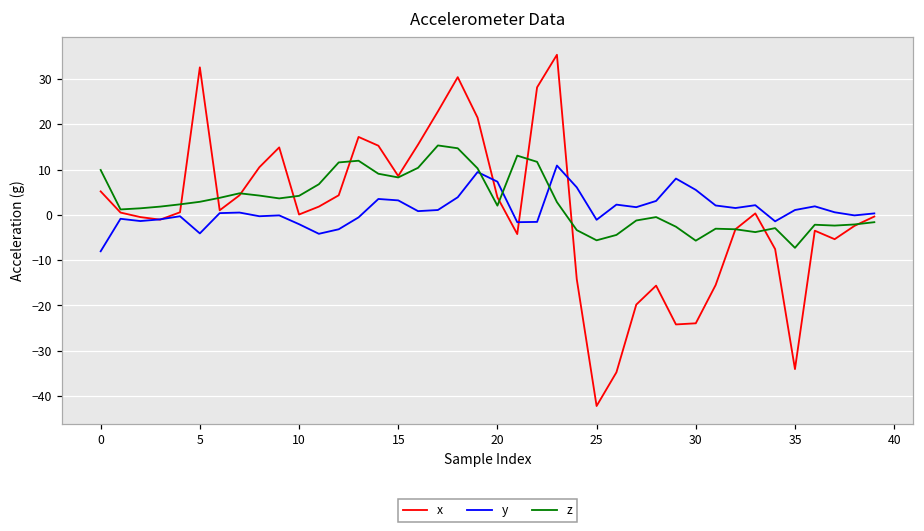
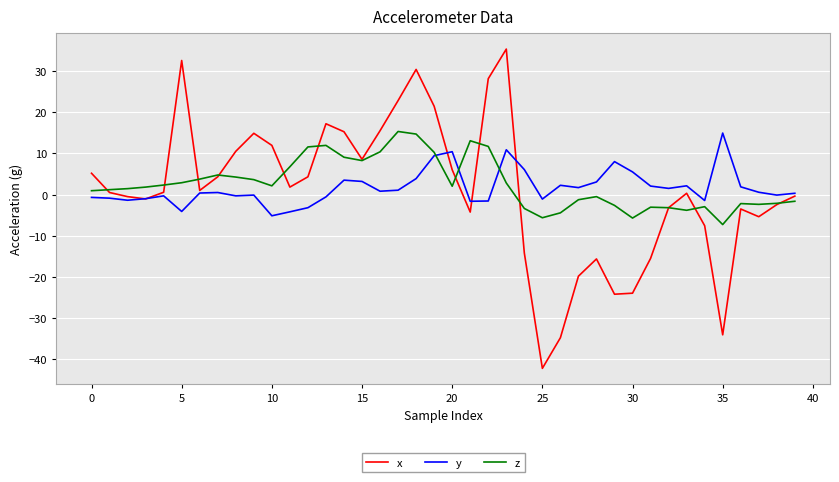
  {
    "x": {
      "0": 5,
      "5": 33,
-     "10": 0,
-     "20": 4,
+     "10": 12,
+     "20": 6,
      "25": -42,
      "30": -24,
      "35": -34
    },
    "y": {
-     "0": -8,
+     "0": -1,
      "5": -4,
-     "10": -2,
+     "10": -5,
      "15": 3,
-     "20": 7,
+     "20": 10,
      "25": -1,
      "30": 6,
-     "35": 1
+     "35": 15
    },
    "z": {
-     "0": 10,
+     "0": 1,
      "5": 3,
-     "10": 4,
+     "10": 2,
      "20": 2,
      "25": -6,
      "30": -6,
      "35": -7
    }
  }
